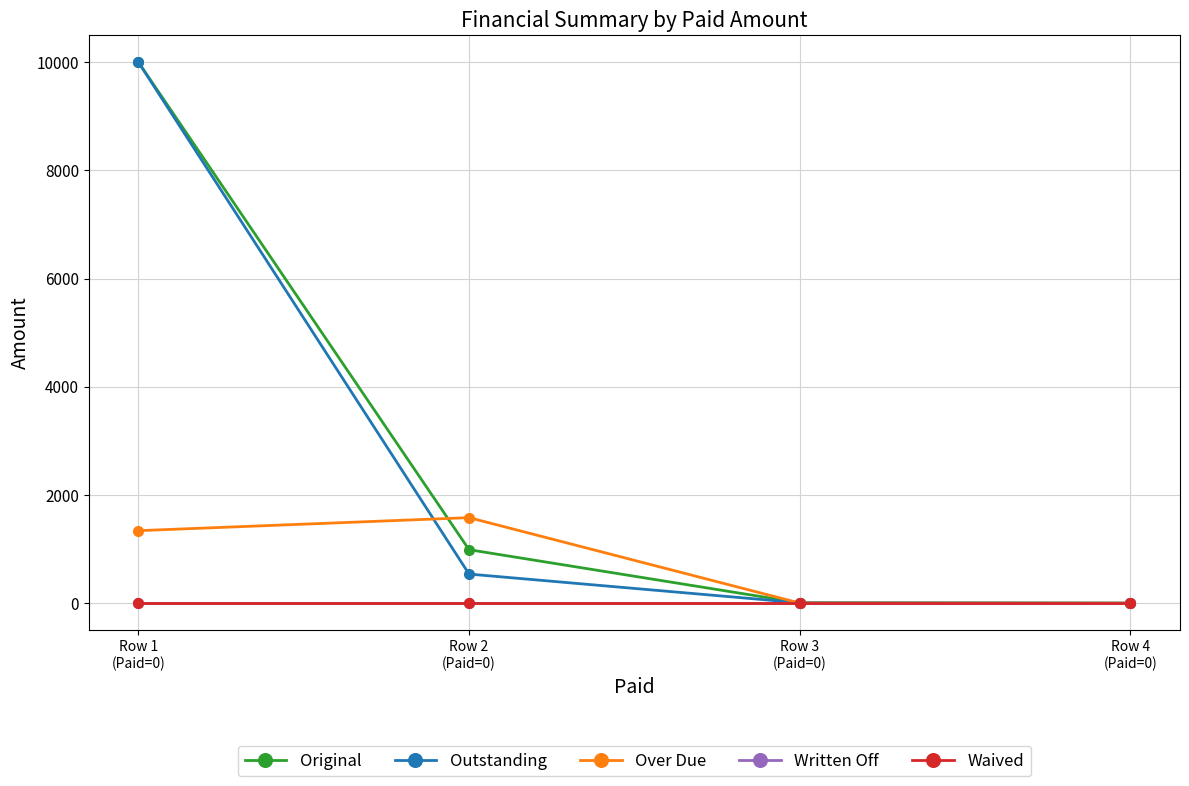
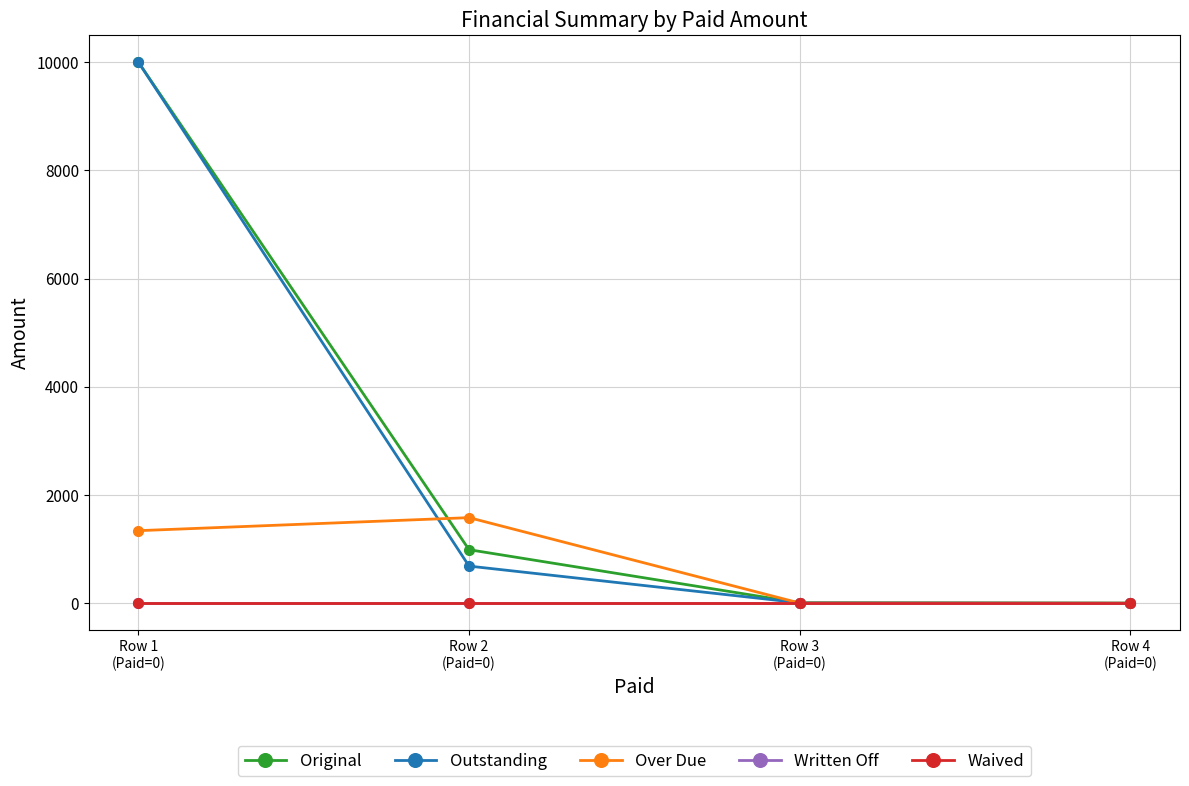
  {
    "Original": {
      "Row 2 (Paid=0)": 1000
    },
    "Outstanding": {
-     "Row 2 (Paid=0)": 500
+     "Row 2 (Paid=0)": 700
    },
    "Over Due": {
      "Row 1 (Paid=0)": 1300,
      "Row 2 (Paid=0)": 1600
    },
    "Waived": {
      "Row 1 (Paid=0)": 0,
      "Row 2 (Paid=0)": 0
    }
  }
